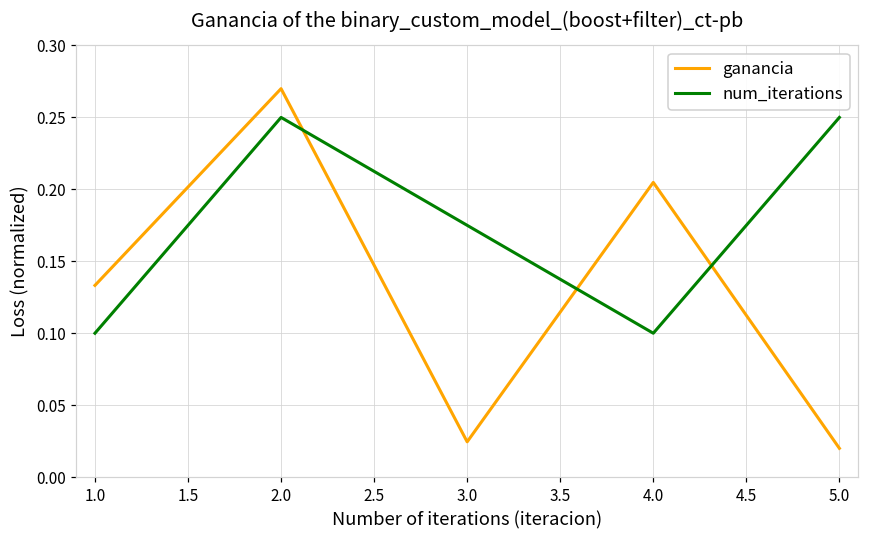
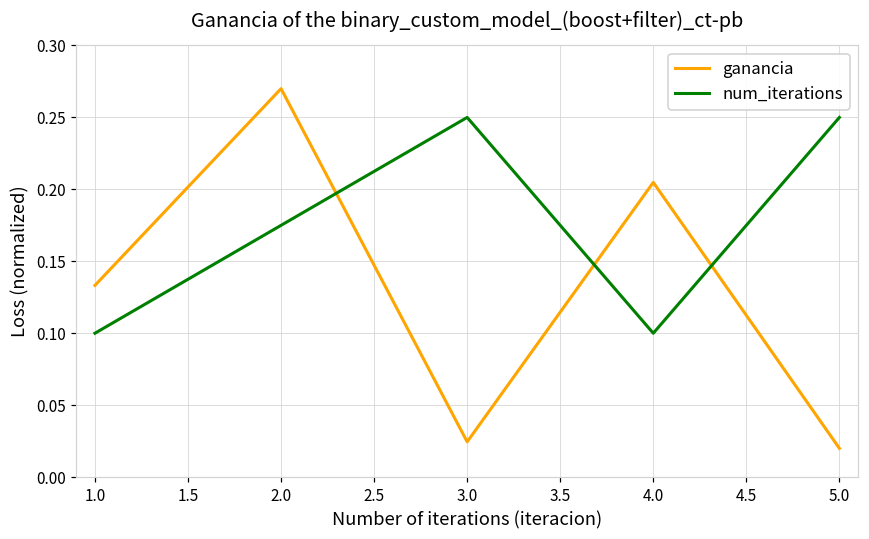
  {
    "ganancia": {
      "1.0": 0.133,
      "2.0": 0.270,
      "3.0": 0.025,
      "4.0": 0.205,
      "5.0": 0.020
    },
    "num_iterations": {
      "1.0": 0.100,
-     "2.0": 0.250,
-     "3.0": 0.175,
+     "2.0": 0.175,
+     "3.0": 0.250,
      "4.0": 0.100,
      "5.0": 0.250
    }
  }
